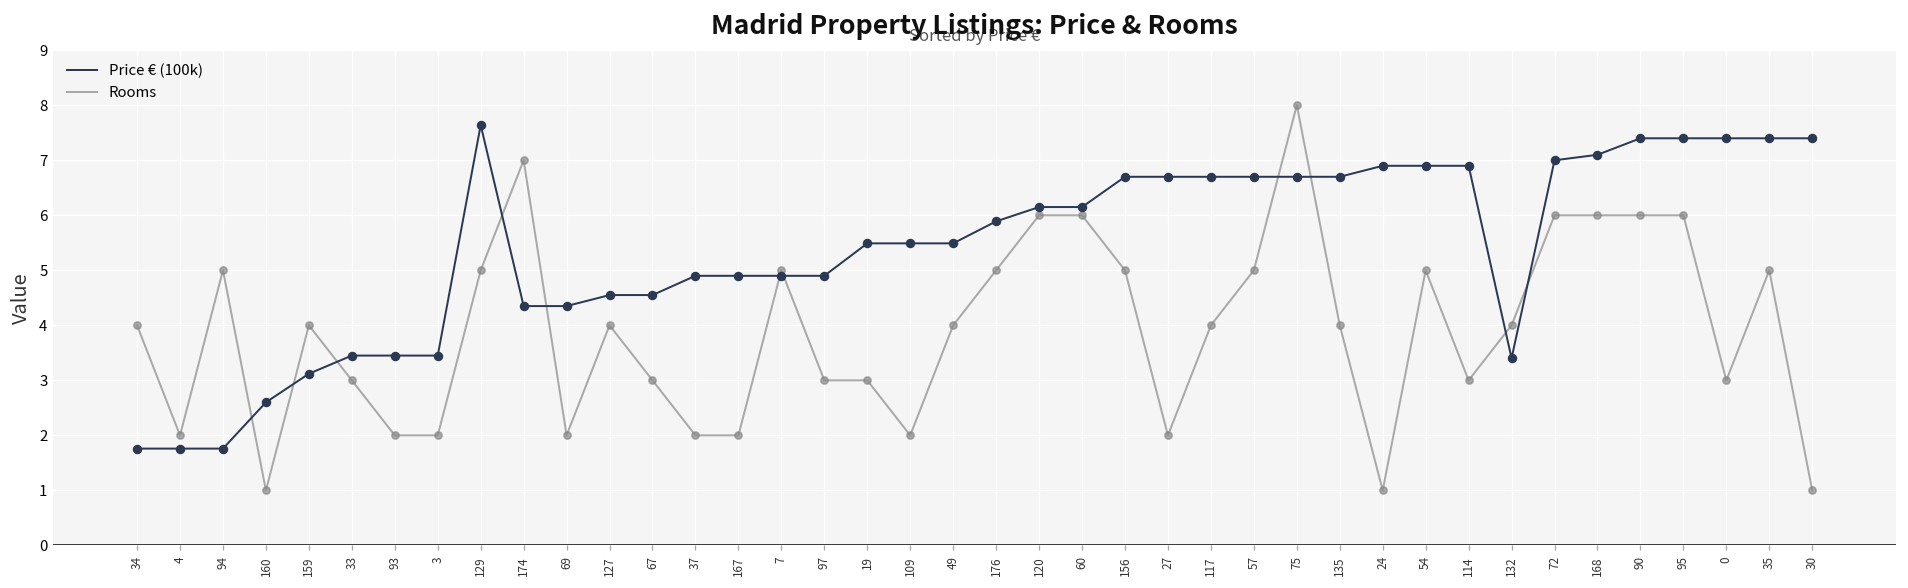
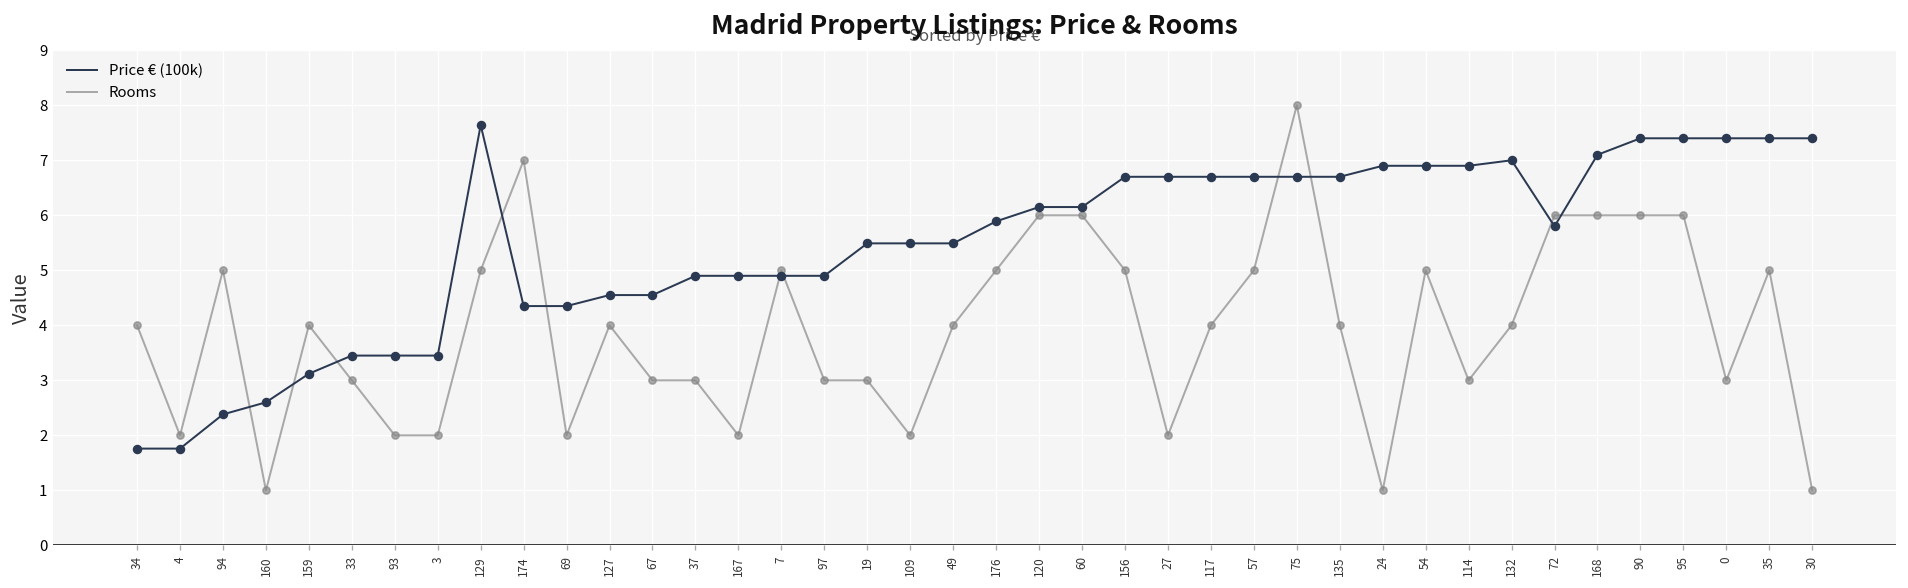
  {
    "Price € (100k)": {
      "34": 1.8,
      "4": 1.8,
-     "94": 1.8,
+     "94": 2.4,
      "160": 2.6,
      "159": 3.1,
      "33": 3.5,
      "93": 3.5,
      "3": 3.5,
      "129": 7.6,
      "174": 4.4,
      "69": 4.4,
      "127": 4.6,
      "67": 4.6,
      "37": 4.9,
      "167": 4.9,
      "7": 4.9,
      "97": 4.9,
      "19": 5.5,
      "109": 5.5,
      "49": 5.5,
      "176": 5.9,
      "120": 6.2,
      "60": 6.2,
      "156": 6.7,
      "27": 6.7,
      "117": 6.7,
      "57": 6.7,
      "75": 6.7,
      "135": 6.7,
      "24": 6.9,
      "54": 6.9,
      "114": 6.9,
-     "132": 3.4,
-     "72": 7.0,
+     "132": 7.0,
+     "72": 5.8,
      "168": 7.1,
      "90": 7.4,
      "95": 7.4,
      "0": 7.4,
      "35": 7.4,
      "30": 7.4
    },
    "Rooms": {
      "34": 4,
      "4": 2,
      "94": 5,
      "160": 1,
      "159": 4,
      "33": 3,
      "93": 2,
      "3": 2,
      "129": 5,
      "174": 7,
      "69": 2,
      "127": 4,
      "67": 3,
-     "37": 2,
+     "37": 3,
      "167": 2,
      "7": 5,
      "97": 3,
      "19": 3,
      "109": 2,
      "49": 4,
      "176": 5,
      "120": 6,
      "60": 6,
      "156": 5,
      "27": 2,
      "117": 4,
      "57": 5,
      "75": 8,
      "135": 4,
      "24": 1,
      "54": 5,
      "114": 3,
      "132": 4,
      "72": 6,
      "168": 6,
      "90": 6,
      "95": 6,
      "0": 3,
      "35": 5,
      "30": 1
    }
  }
